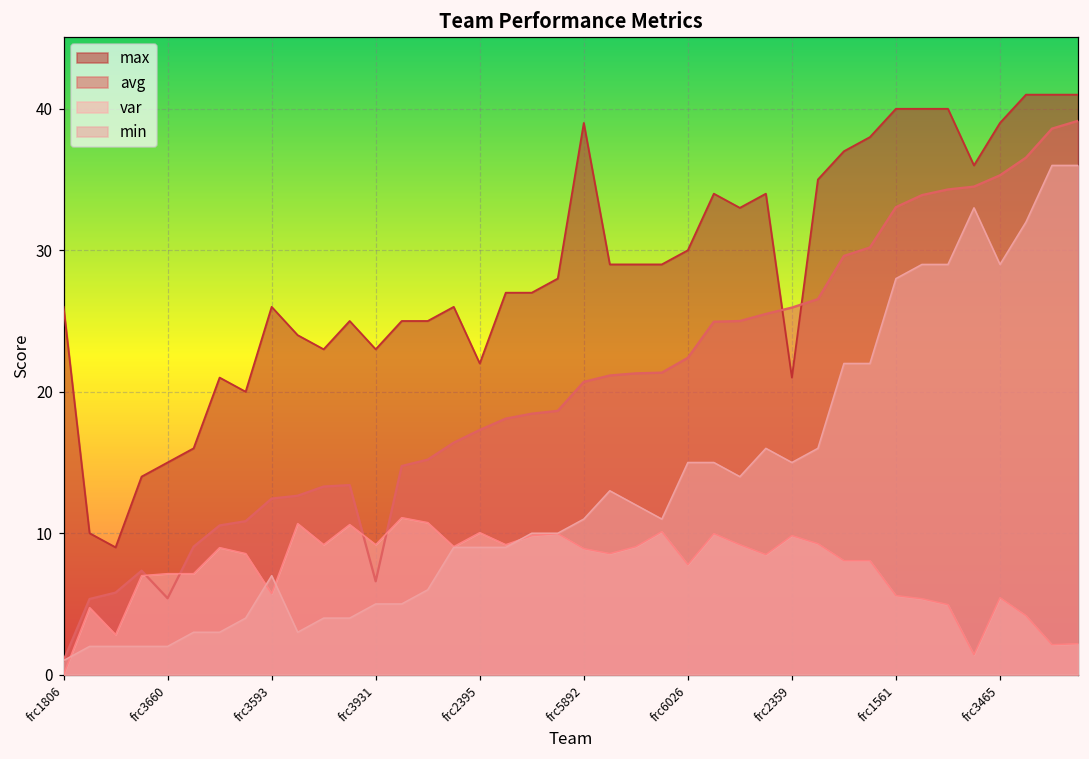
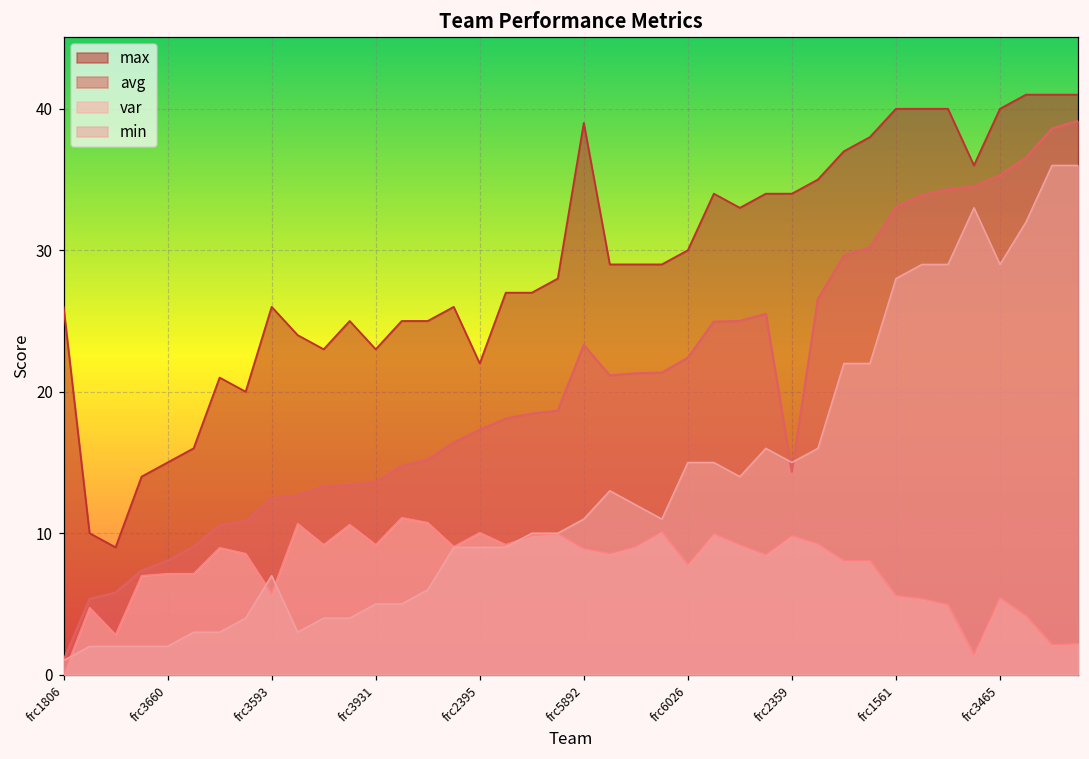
  {
    "max": {
      "frc1806": 26,
      "frc3660": 15,
      "frc3593": 26,
      "frc3931": 23,
      "frc2395": 22,
      "frc5892": 39,
      "frc6026": 30,
-     "frc2359": 21,
+     "frc2359": 34,
      "frc1561": 40,
-     "frc3465": 39
+     "frc3465": 40
    },
    "avg": {
-     "frc3660": 5.4,
+     "frc3660": 8.1,
      "frc3593": 12.5,
-     "frc3931": 6.6,
+     "frc3931": 13.6,
      "frc2395": 17.3,
-     "frc5892": 20.7,
+     "frc5892": 23.3,
      "frc6026": 22.4,
-     "frc2359": 26.0,
+     "frc2359": 14.4,
      "frc1561": 33.1,
      "frc3465": 35.3
    }
  }
